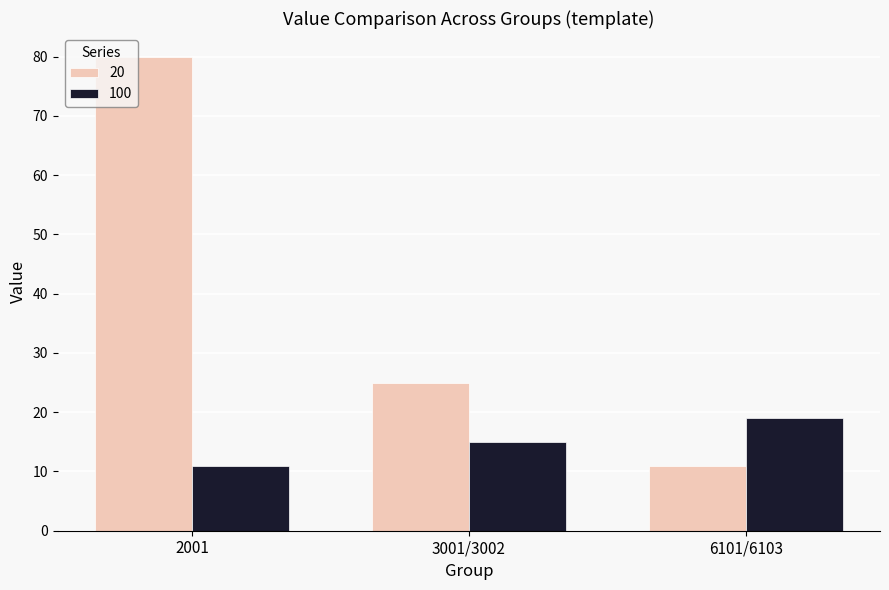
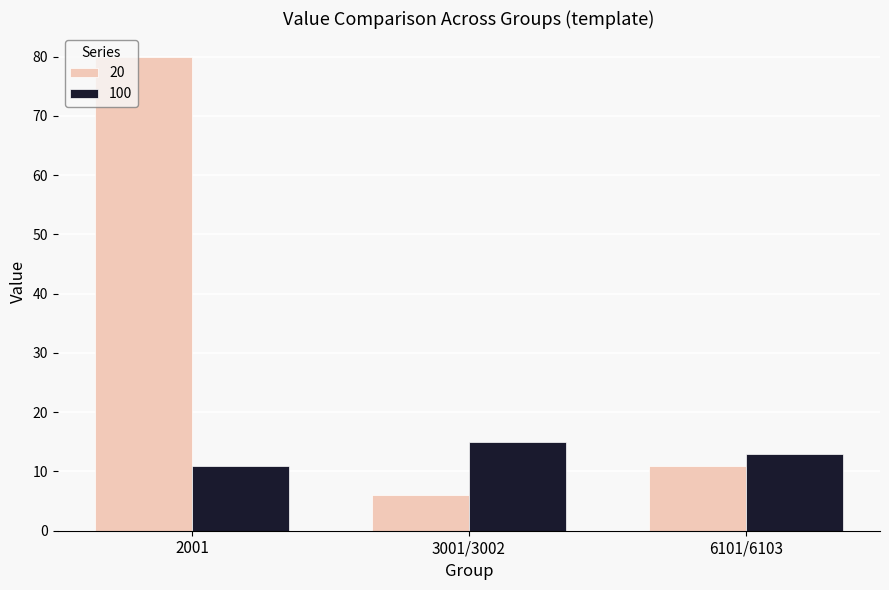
  {
    "20": {
      "2001": 80,
-     "3001/3002": 25,
+     "3001/3002": 6,
      "6101/6103": 11
    },
    "100": {
      "2001": 11,
      "3001/3002": 15,
-     "6101/6103": 19
+     "6101/6103": 13
    }
  }
